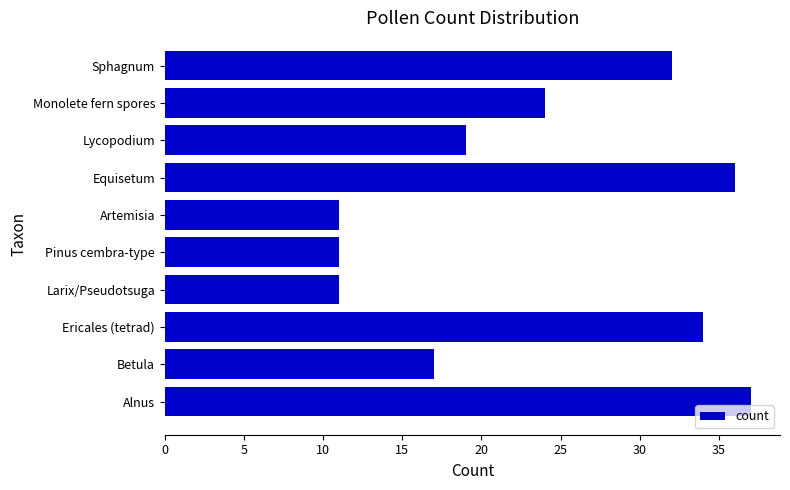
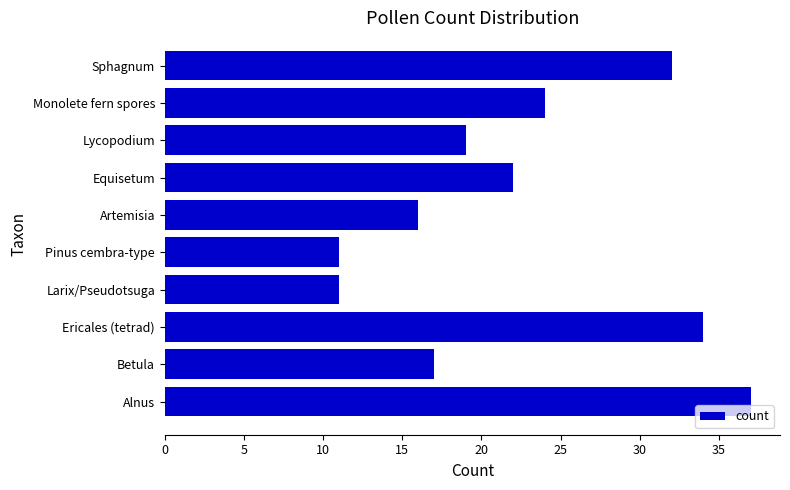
  {
    "Sphagnum": 32,
    "Monolete fern spores": 24,
    "Lycopodium": 19,
-   "Equisetum": 36,
-   "Artemisia": 11,
+   "Equisetum": 22,
+   "Artemisia": 16,
    "Pinus cembra-type": 11,
    "Larix/Pseudotsuga": 11,
    "Ericales (tetrad)": 34,
    "Betula": 17,
    "Alnus": 37
  }
